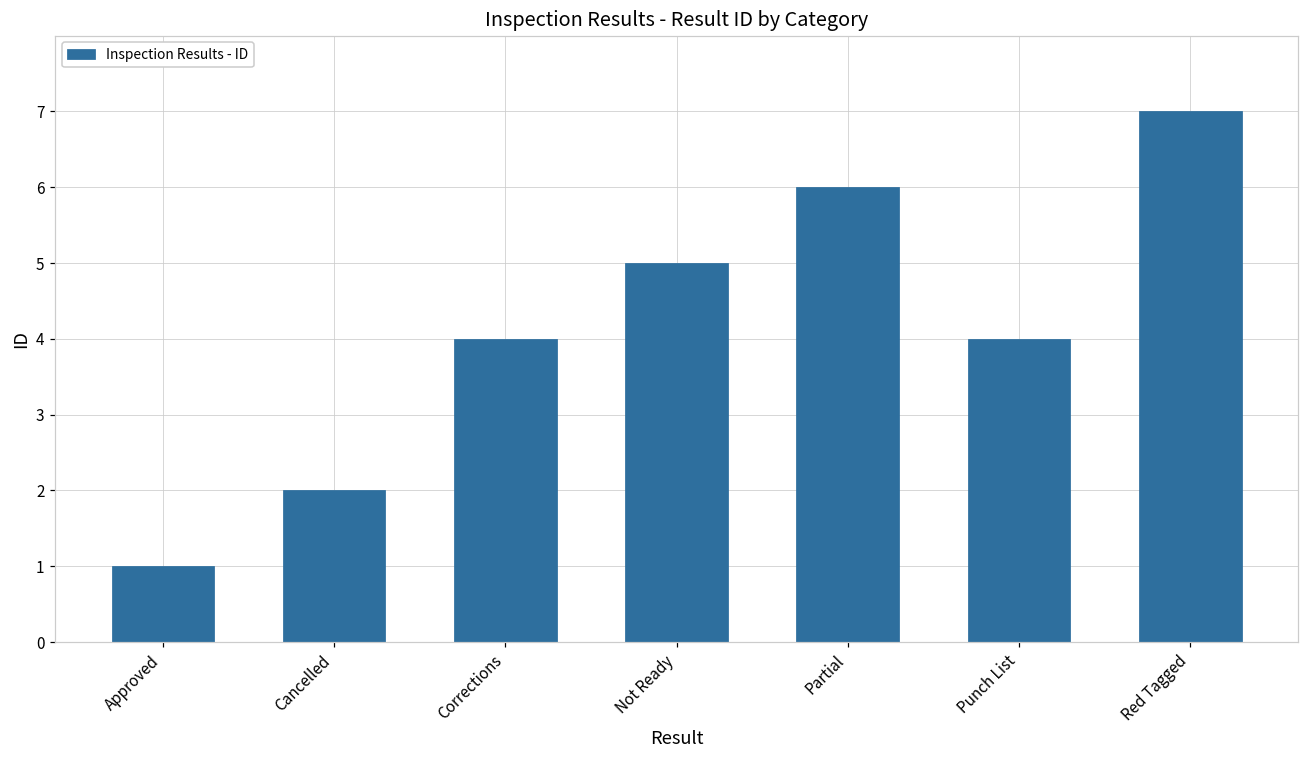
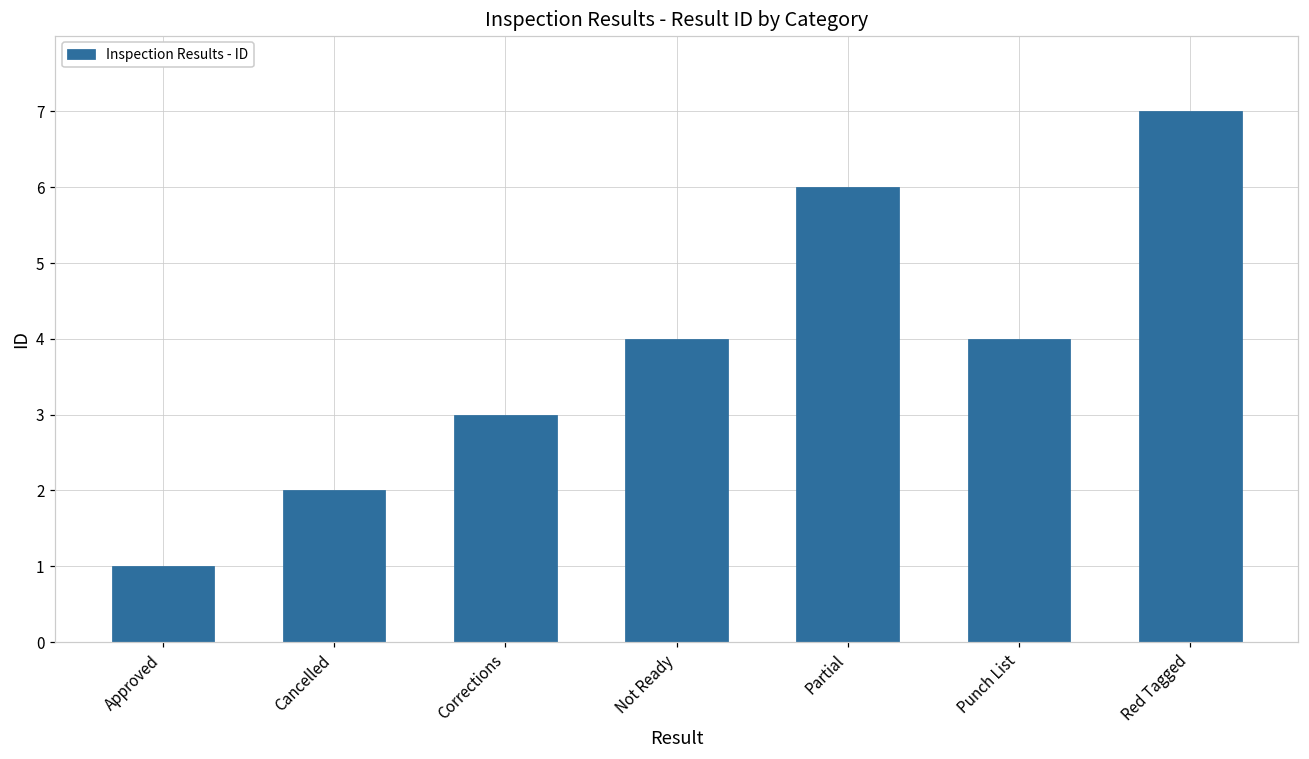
  {
    "Approved": 1,
    "Cancelled": 2,
-   "Corrections": 4,
-   "Not Ready": 5,
+   "Corrections": 3,
+   "Not Ready": 4,
    "Partial": 6,
    "Punch List": 4,
    "Red Tagged": 7
  }
